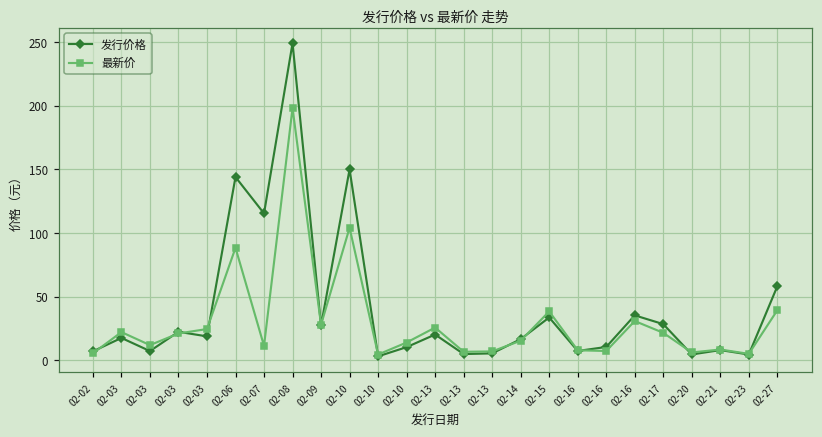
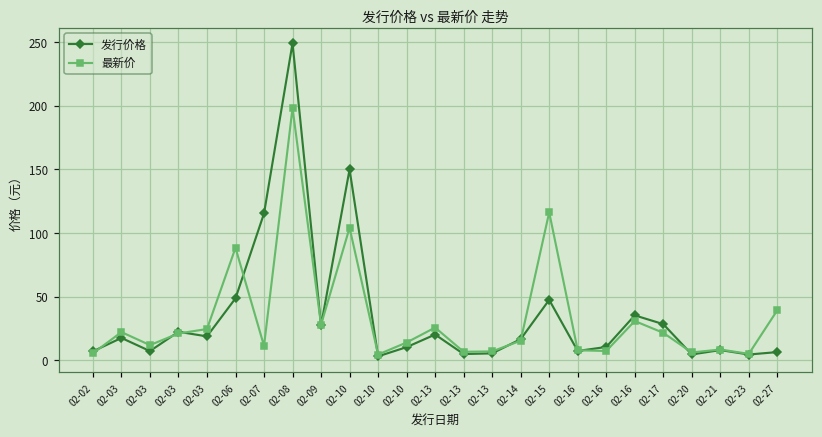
  {
    "发行价格": {
-     "02-06": 144,
+     "02-06": 49,
      "02-07": 115,
      "02-08": 249,
-     "02-15": 34,
+     "02-15": 47,
      "02-17": 28,
-     "02-27": 58
+     "02-27": 6
    },
    "最新价": {
      "02-06": 88,
      "02-07": 11,
      "02-08": 198,
-     "02-15": 38,
+     "02-15": 116,
      "02-17": 22,
      "02-27": 39
    }
  }
